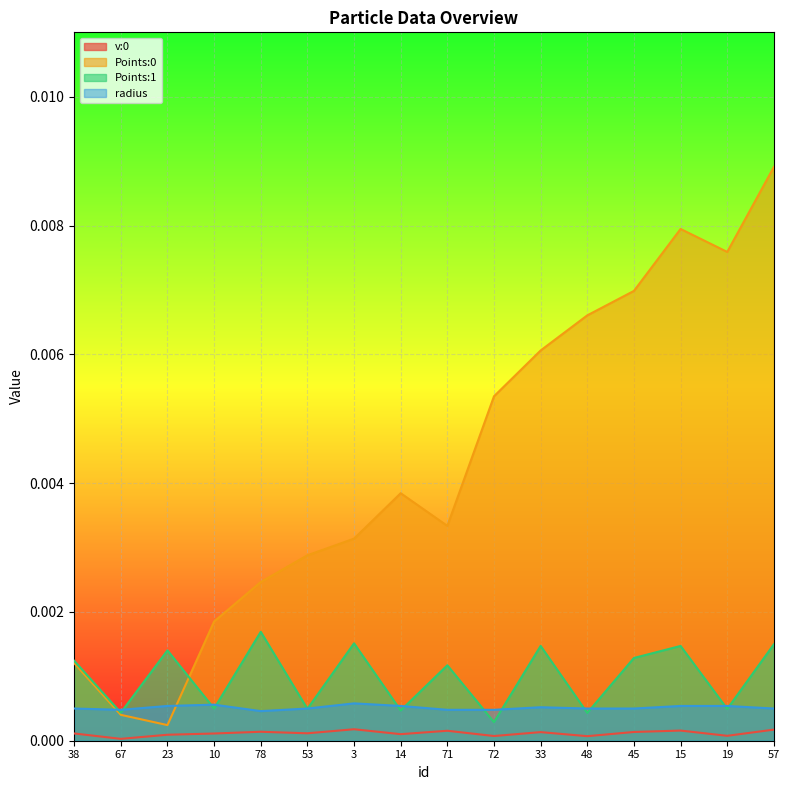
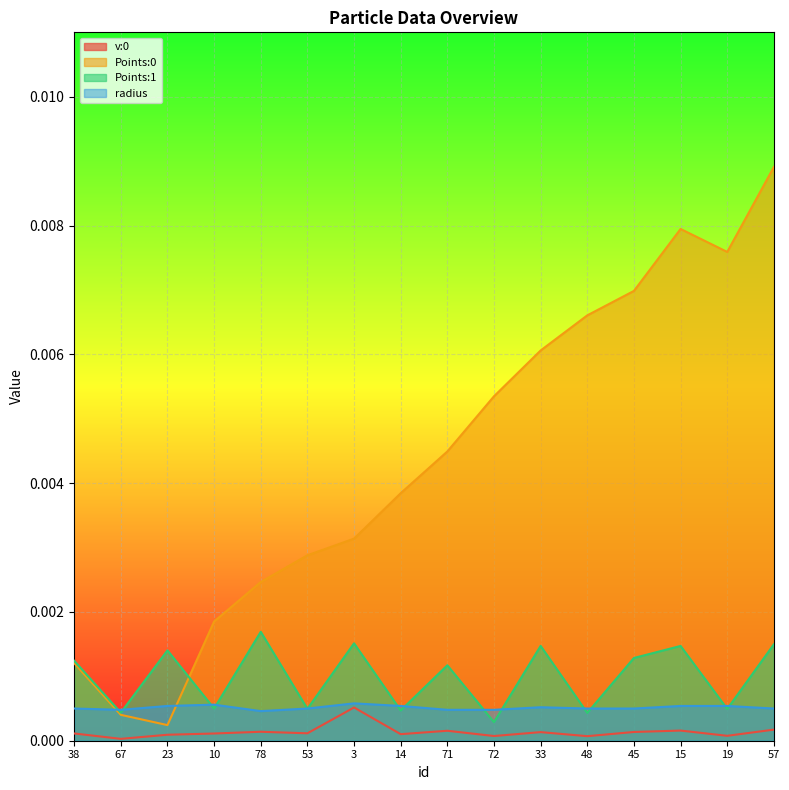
  {
    "v:0": {
      "38": 0.0001,
      "67": 0.0000,
      "23": 0.0001,
      "10": 0.0001,
      "78": 0.0001,
      "53": 0.0001,
-     "3": 0.0002,
+     "3": 0.0005,
      "14": 0.0001,
      "71": 0.0002,
      "72": 0.0001,
      "33": 0.0001,
      "48": 0.0001,
      "45": 0.0001,
      "15": 0.0002,
      "19": 0.0001,
      "57": 0.0002
    },
    "Points:0": {
      "23": 0.0002,
      "10": 0.0019,
      "78": 0.0025,
      "53": 0.0029,
      "3": 0.0031,
      "14": 0.0038,
-     "71": 0.0033,
+     "71": 0.0045,
      "72": 0.0053,
      "33": 0.0061,
      "48": 0.0066,
      "45": 0.0070,
      "15": 0.0079,
      "19": 0.0076,
      "57": 0.0089
    },
    "Points:1": {
      "23": 0.0014,
      "10": 0.0005,
      "78": 0.0017,
      "3": 0.0015,
      "14": 0.0005,
      "71": 0.0012,
      "72": 0.0003,
      "33": 0.0015,
      "48": 0.0004,
      "45": 0.0013,
      "15": 0.0015,
      "19": 0.0005,
      "57": 0.0015
    },
    "radius": {
      "38": 0.0005,
      "67": 0.0005,
      "23": 0.0005,
      "10": 0.0006,
      "78": 0.0005,
      "3": 0.0006,
      "14": 0.0005,
      "71": 0.0005,
      "72": 0.0005,
      "33": 0.0005,
      "48": 0.0005,
      "45": 0.0005,
      "15": 0.0005,
      "19": 0.0005,
      "57": 0.0005
    }
  }
